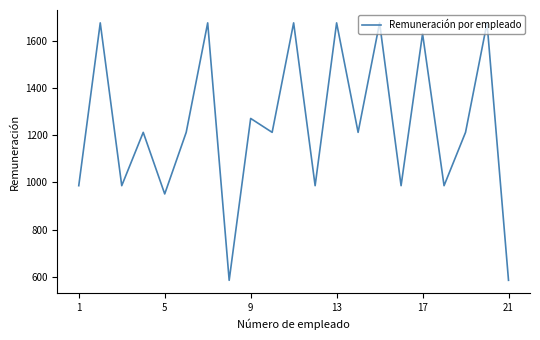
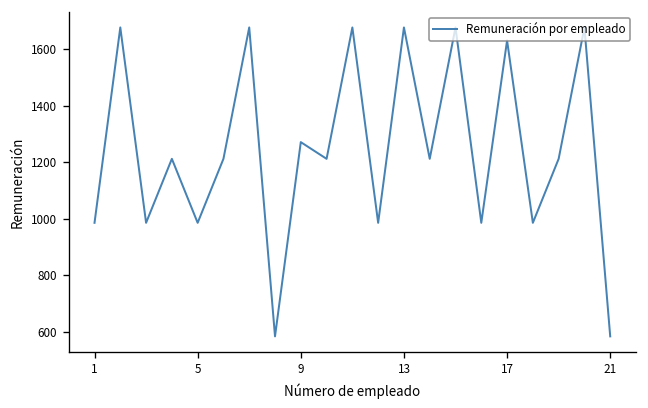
  {
    "1": 990,
-   "5": 950,
+   "5": 990,
    "9": 1270,
    "13": 1680,
    "21": 590
  }
